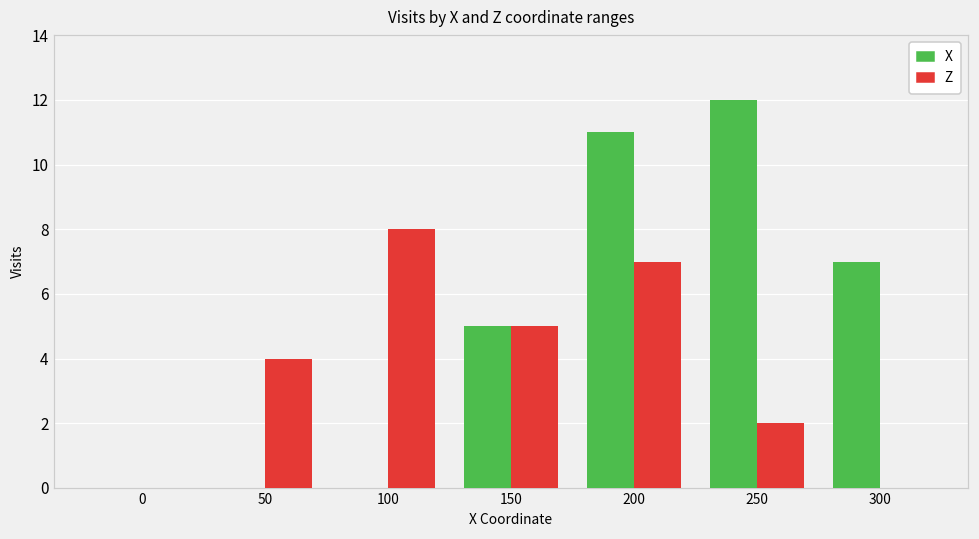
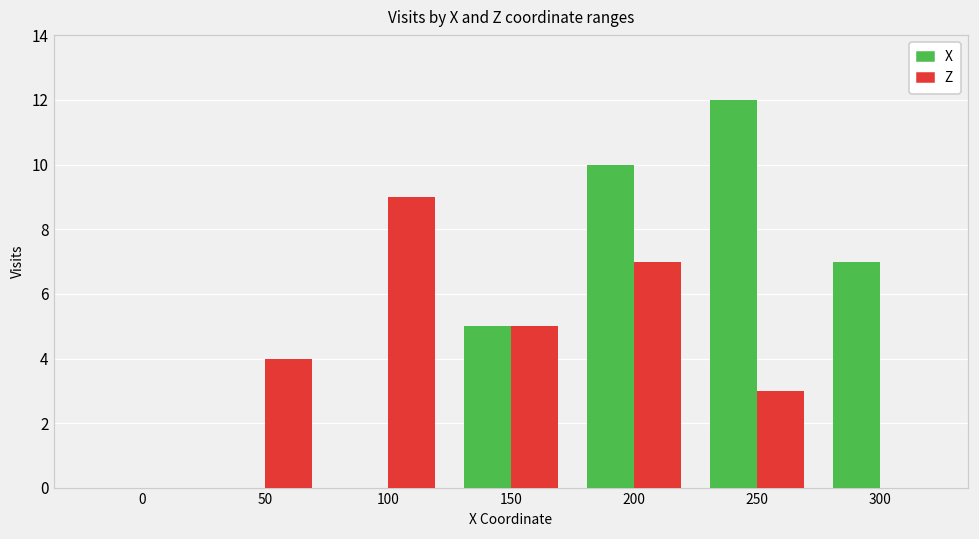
  {
    "X": {
      "0": 0,
      "50": 0,
      "100": 0,
      "150": 5,
-     "200": 11,
+     "200": 10,
      "250": 12,
      "300": 7
    },
    "Z": {
      "0": 0,
      "50": 4,
-     "100": 8,
+     "100": 9,
      "150": 5,
      "200": 7,
-     "250": 2,
+     "250": 3,
      "300": 0
    }
  }
